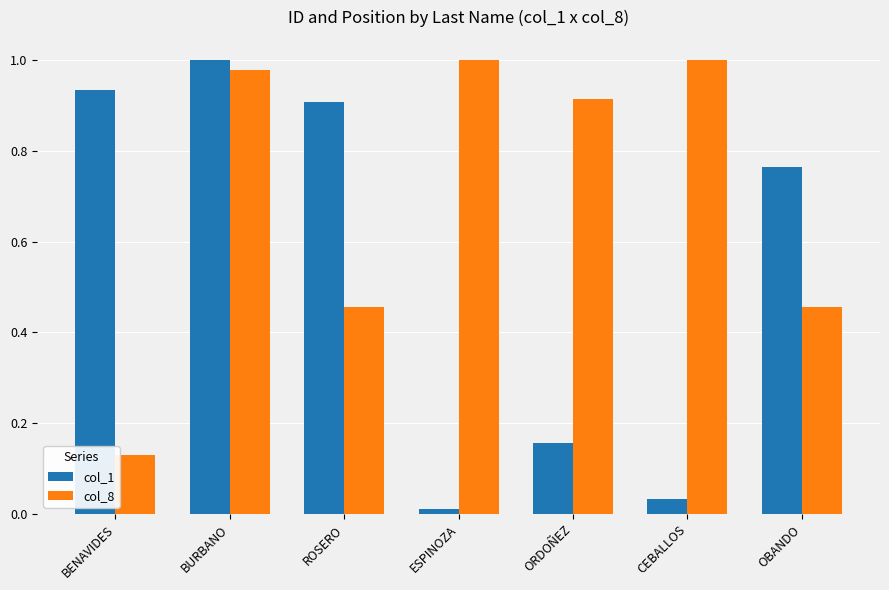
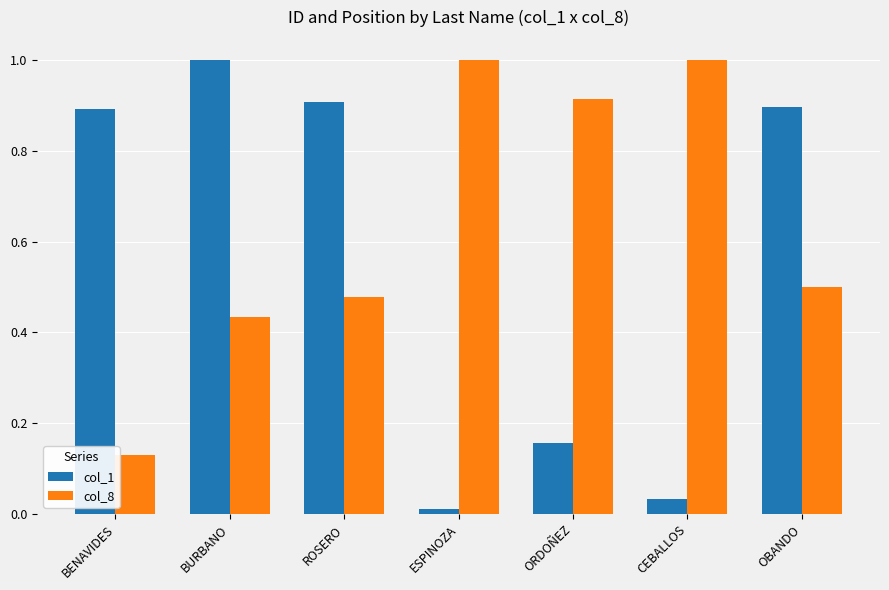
  {
    "col_1": {
-     "BENAVIDES": 0.93,
+     "BENAVIDES": 0.89,
      "BURBANO": 1.00,
      "ROSERO": 0.91,
      "ESPINOZA": 0.01,
      "ORDOÑEZ": 0.16,
      "CEBALLOS": 0.03,
-     "OBANDO": 0.76
+     "OBANDO": 0.90
    },
    "col_8": {
      "BENAVIDES": 0.13,
-     "BURBANO": 0.98,
-     "ROSERO": 0.46,
+     "BURBANO": 0.43,
+     "ROSERO": 0.48,
      "ESPINOZA": 1.00,
      "ORDOÑEZ": 0.91,
      "CEBALLOS": 1.00,
-     "OBANDO": 0.46
+     "OBANDO": 0.50
    }
  }
